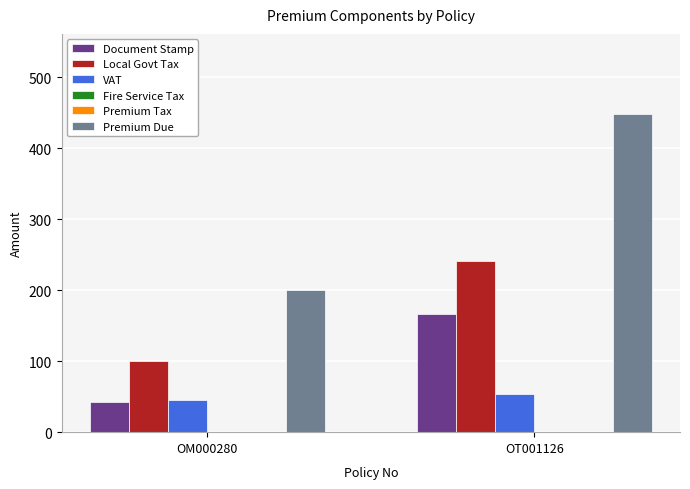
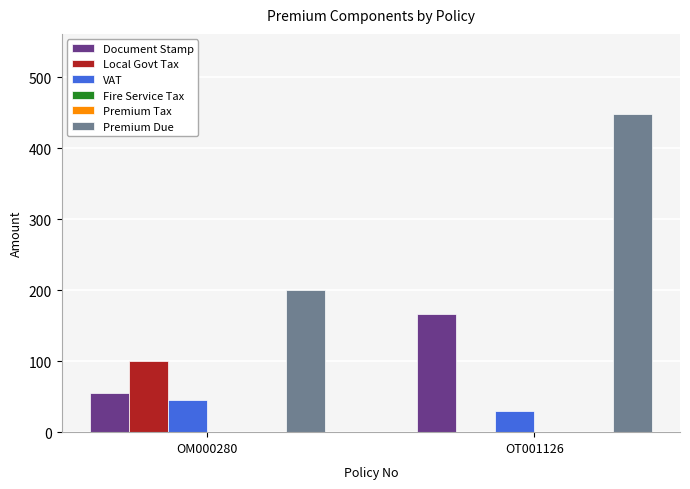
  {
    "Document Stamp": {
-     "OM000280": 40,
+     "OM000280": 60,
      "OT001126": 170
    },
    "Local Govt Tax": {
      "OM000280": 100,
-     "OT001126": 240
+     "OT001126": 0
    },
    "VAT": {
      "OM000280": 50,
-     "OT001126": 50
+     "OT001126": 30
    },
    "Fire Service Tax": {
      "OM000280": 0,
      "OT001126": 0
    },
    "Premium Tax": {
      "OM000280": 0,
      "OT001126": 0
    },
    "Premium Due": {
      "OM000280": 200,
      "OT001126": 450
    }
  }
